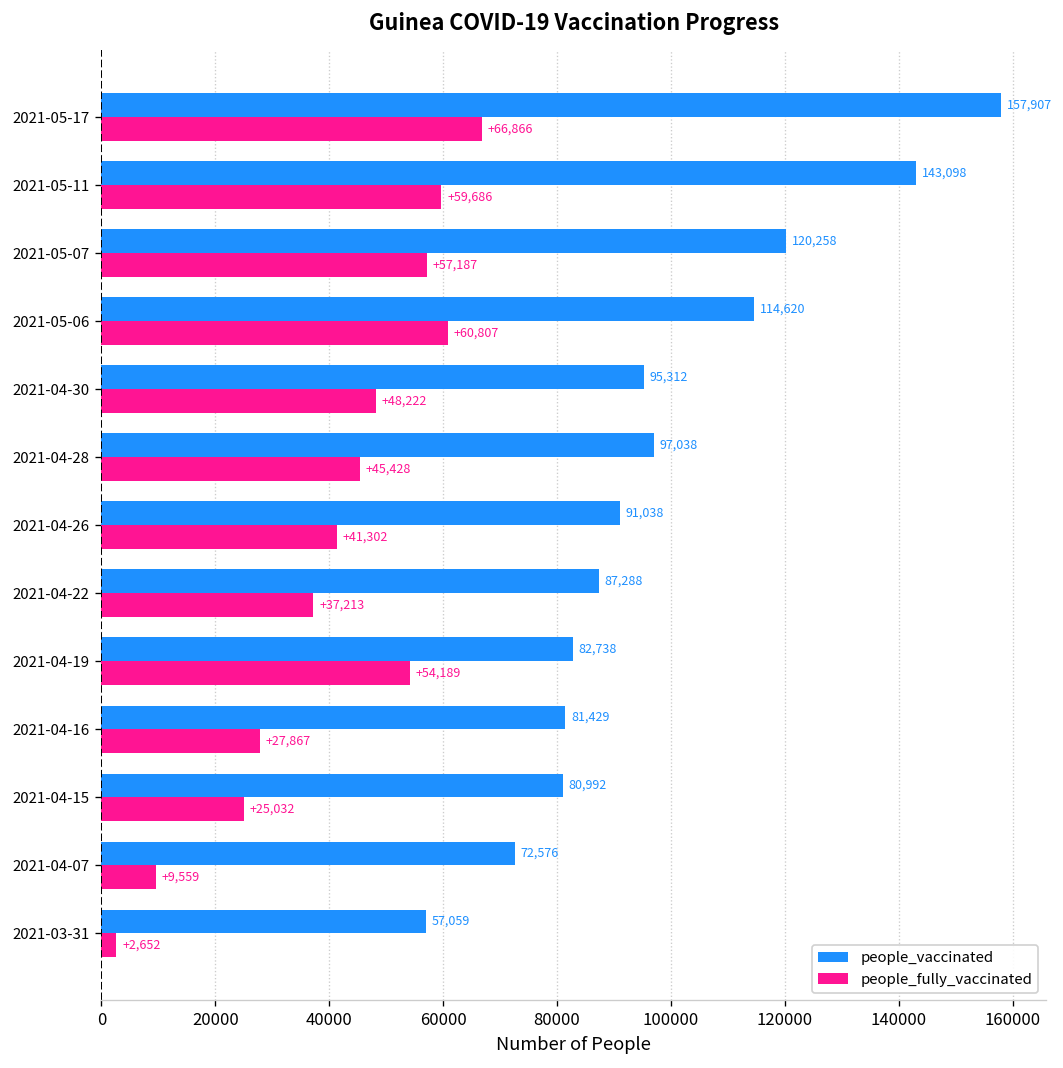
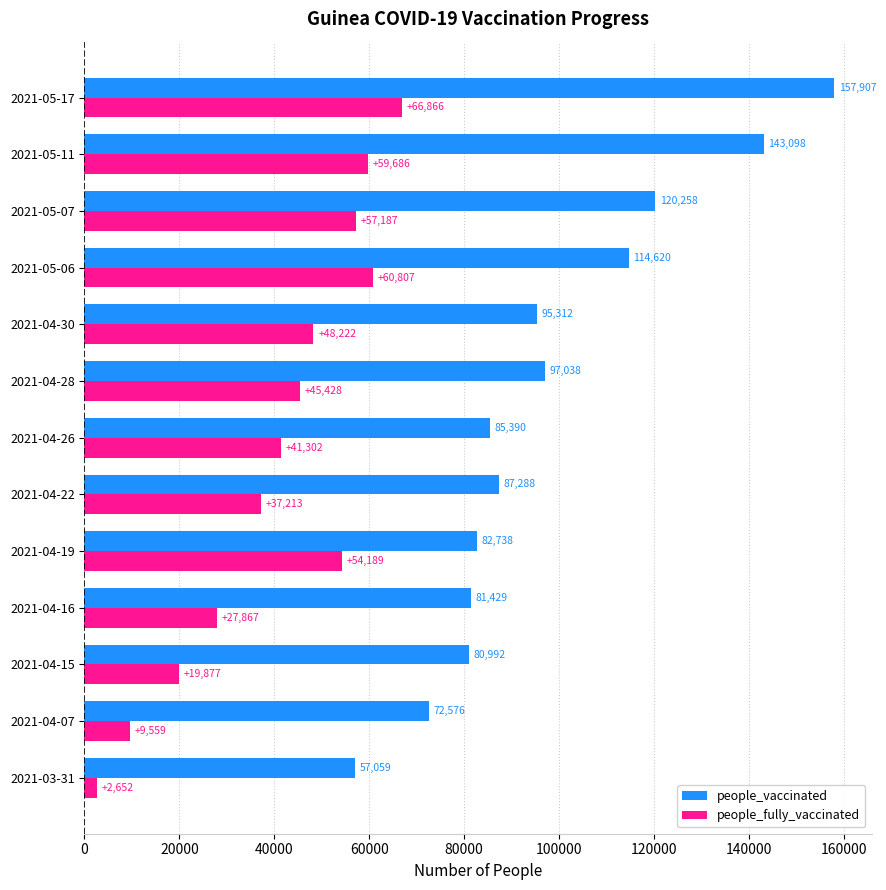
  {
    "people_vaccinated": {
      "2021-05-17": "157,907",
      "2021-05-11": "143,098",
      "2021-05-07": "120,258",
      "2021-05-06": "114,620",
      "2021-04-30": "95,312",
      "2021-04-28": "97,038",
-     "2021-04-26": "91,038",
+     "2021-04-26": "85,390",
      "2021-04-22": "87,288",
      "2021-04-19": "82,738",
      "2021-04-16": "81,429",
      "2021-04-15": "80,992",
      "2021-04-07": "72,576",
      "2021-03-31": "57,059"
    },
    "people_fully_vaccinated": {
      "2021-05-17": "+66,866",
      "2021-05-11": "+59,686",
      "2021-05-07": "+57,187",
      "2021-05-06": "+60,807",
      "2021-04-30": "+48,222",
      "2021-04-28": "+45,428",
      "2021-04-26": "+41,302",
      "2021-04-22": "+37,213",
      "2021-04-19": "+54,189",
      "2021-04-16": "+27,867",
-     "2021-04-15": "+25,032",
+     "2021-04-15": "+19,877",
      "2021-04-07": "+9,559",
      "2021-03-31": "+2,652"
    }
  }
